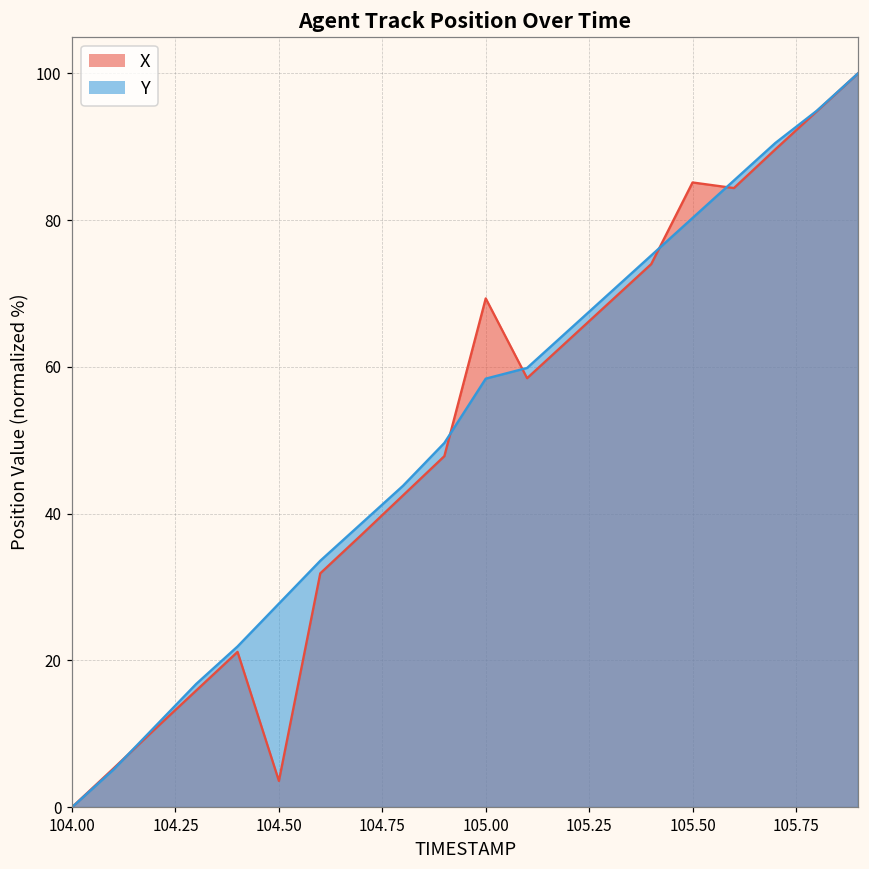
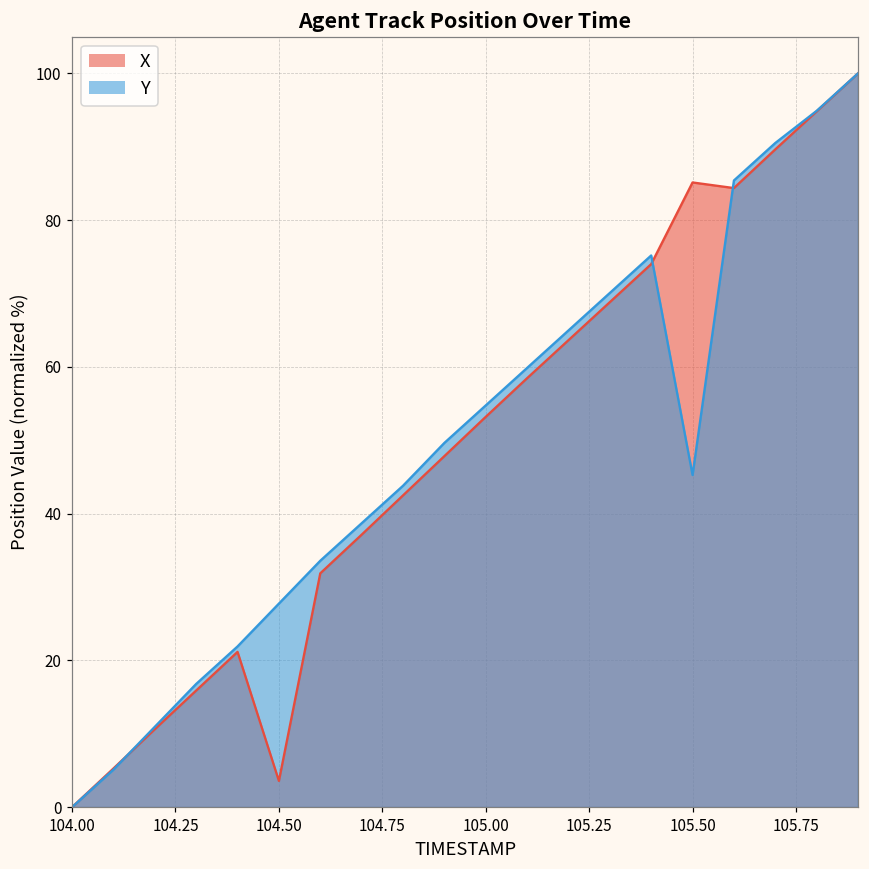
  {
    "X": {
      "104.50": 4,
-     "105.00": 69,
+     "105.00": 53,
      "105.50": 85
    },
    "Y": {
      "104.50": 28,
-     "105.00": 58,
-     "105.50": 80
+     "105.00": 55,
+     "105.50": 45
    }
  }
